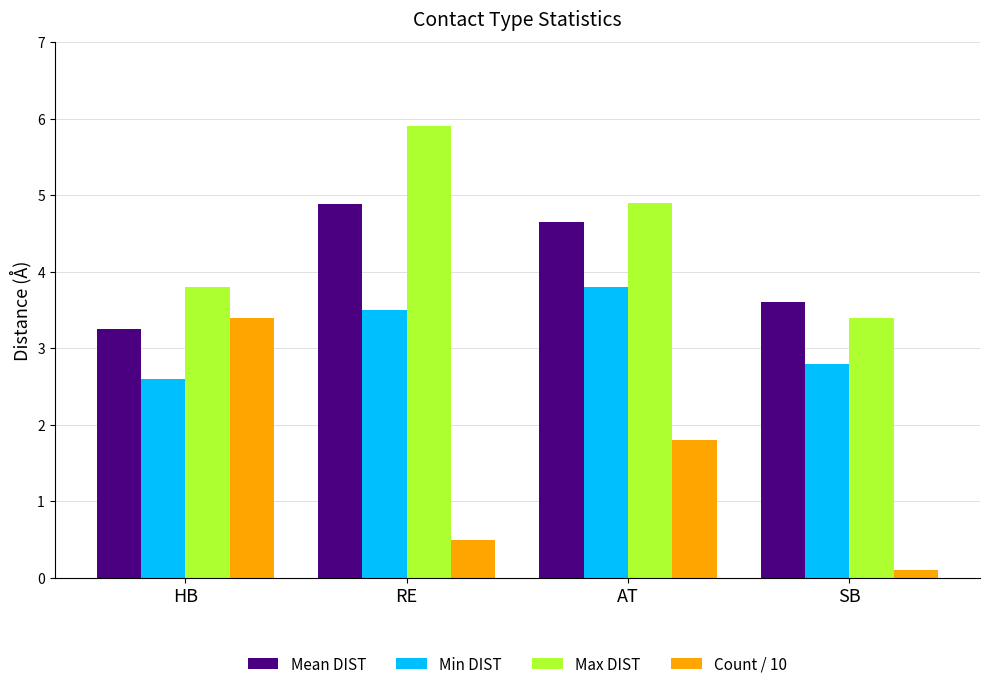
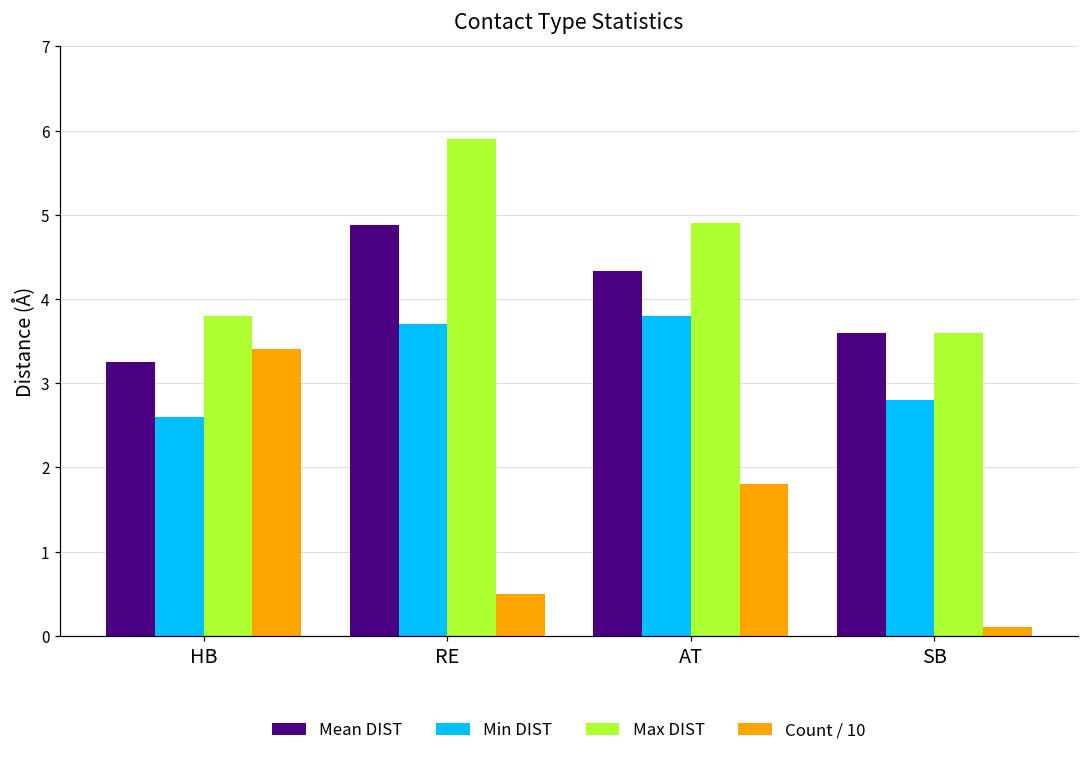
  {
    "Mean DIST": {
      "HB": 3.3,
      "RE": 4.9,
-     "AT": 4.7,
+     "AT": 4.3,
      "SB": 3.6
    },
    "Min DIST": {
      "HB": 2.6,
-     "RE": 3.5,
+     "RE": 3.7,
      "AT": 3.8,
      "SB": 2.8
    },
    "Max DIST": {
      "HB": 3.8,
      "RE": 5.9,
      "AT": 4.9,
-     "SB": 3.4
+     "SB": 3.6
    },
    "Count / 10": {
      "HB": 3.4,
      "RE": 0.5,
      "AT": 1.8,
      "SB": 0.1
    }
  }
